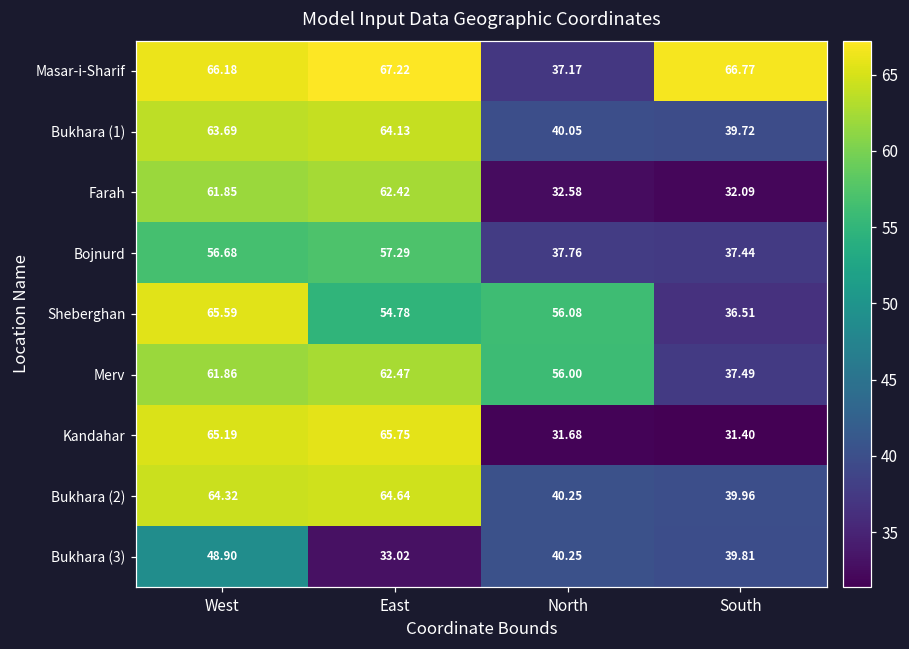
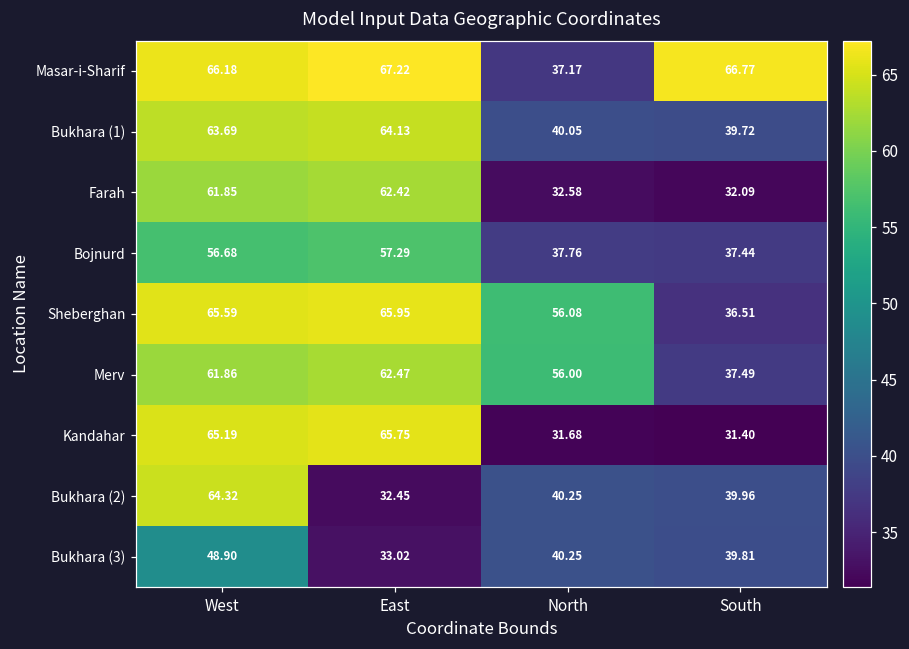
  {
    "Masar-i-Sharif": {
      "West": 66.18,
      "East": 67.22,
      "North": 37.17,
      "South": 66.77
    },
    "Bukhara (1)": {
      "West": 63.69,
      "East": 64.13,
      "North": 40.05,
      "South": 39.72
    },
    "Farah": {
      "West": 61.85,
      "East": 62.42,
      "North": 32.58,
      "South": 32.09
    },
    "Bojnurd": {
      "West": 56.68,
      "East": 57.29,
      "North": 37.76,
      "South": 37.44
    },
    "Sheberghan": {
      "West": 65.59,
-     "East": 54.78,
+     "East": 65.95,
      "North": 56.08,
      "South": 36.51
    },
    "Merv": {
      "West": 61.86,
      "East": 62.47,
      "North": 56.00,
      "South": 37.49
    },
    "Kandahar": {
      "West": 65.19,
      "East": 65.75,
      "North": 31.68,
      "South": 31.40
    },
    "Bukhara (2)": {
      "West": 64.32,
-     "East": 64.64,
+     "East": 32.45,
      "North": 40.25,
      "South": 39.96
    },
    "Bukhara (3)": {
      "West": 48.90,
      "East": 33.02,
      "North": 40.25,
      "South": 39.81
    }
  }
